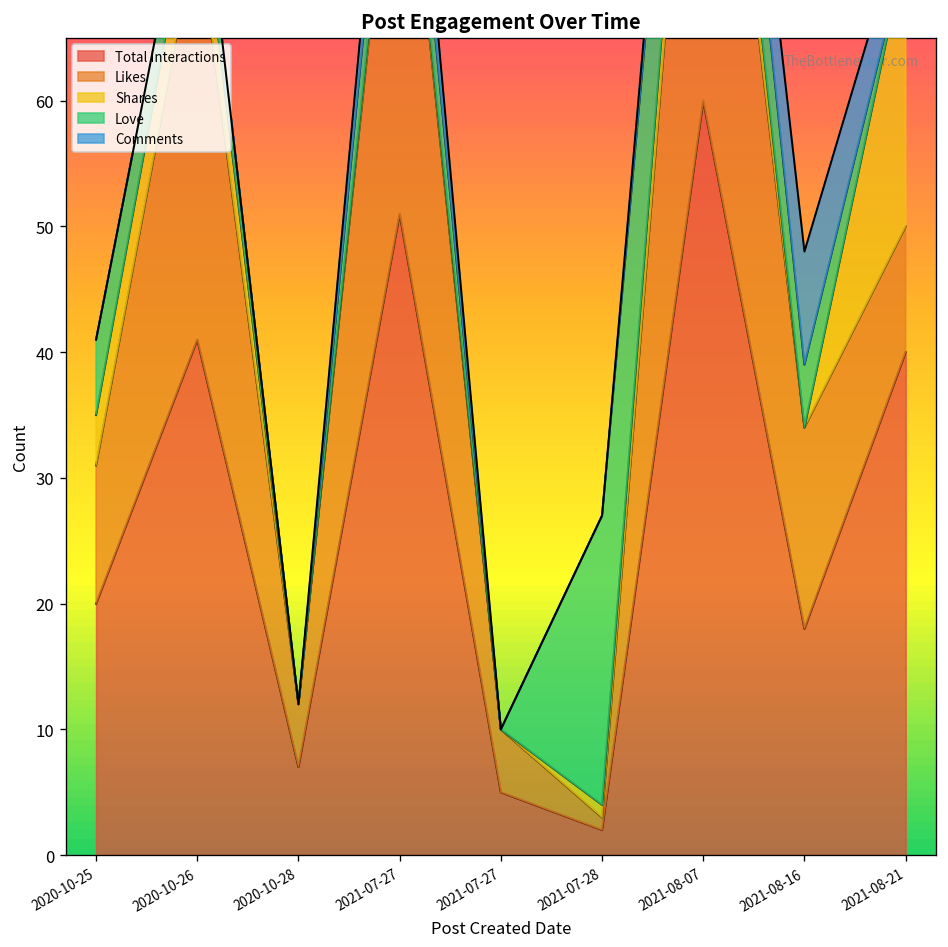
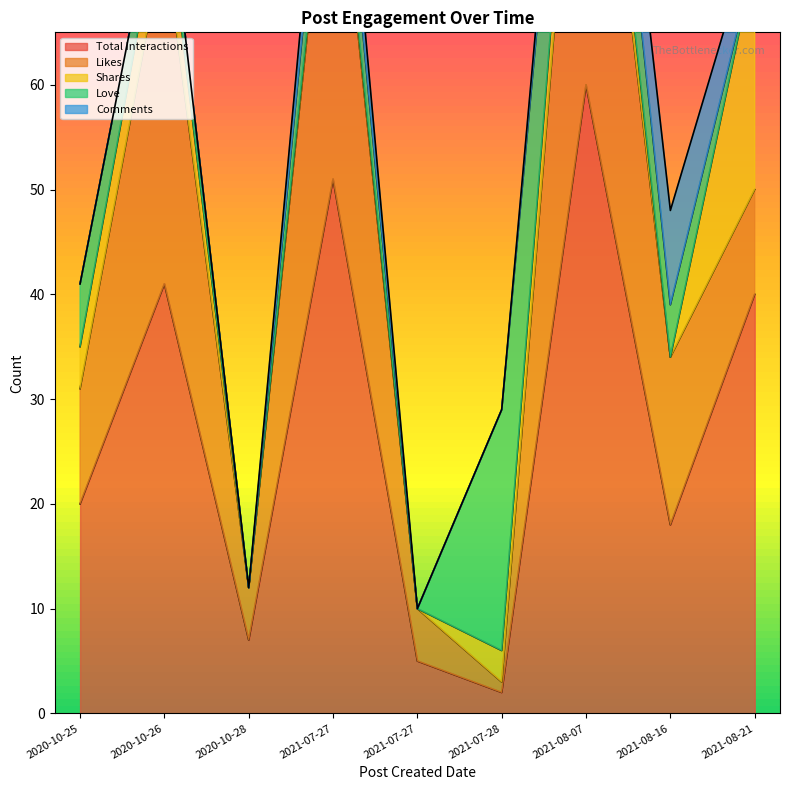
  {
    "Shares": {
      "2020-10-25": 4,
-     "2021-07-28": 1
+     "2021-07-28": 3
    },
    "Love": {
      "2021-08-16": 5
    },
    "Comments": {
      "2021-08-16": 9
    }
  }
